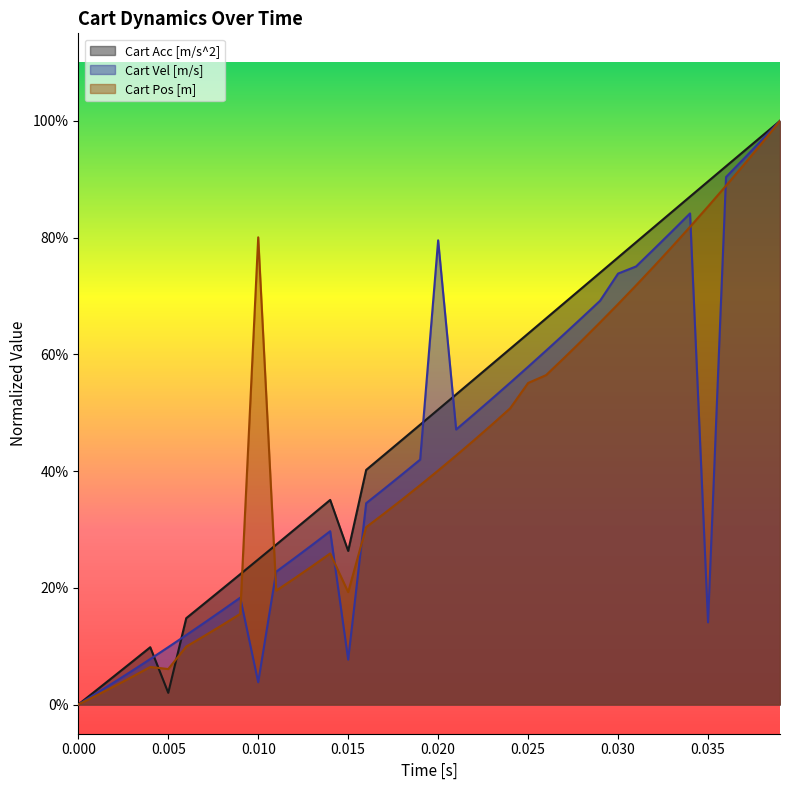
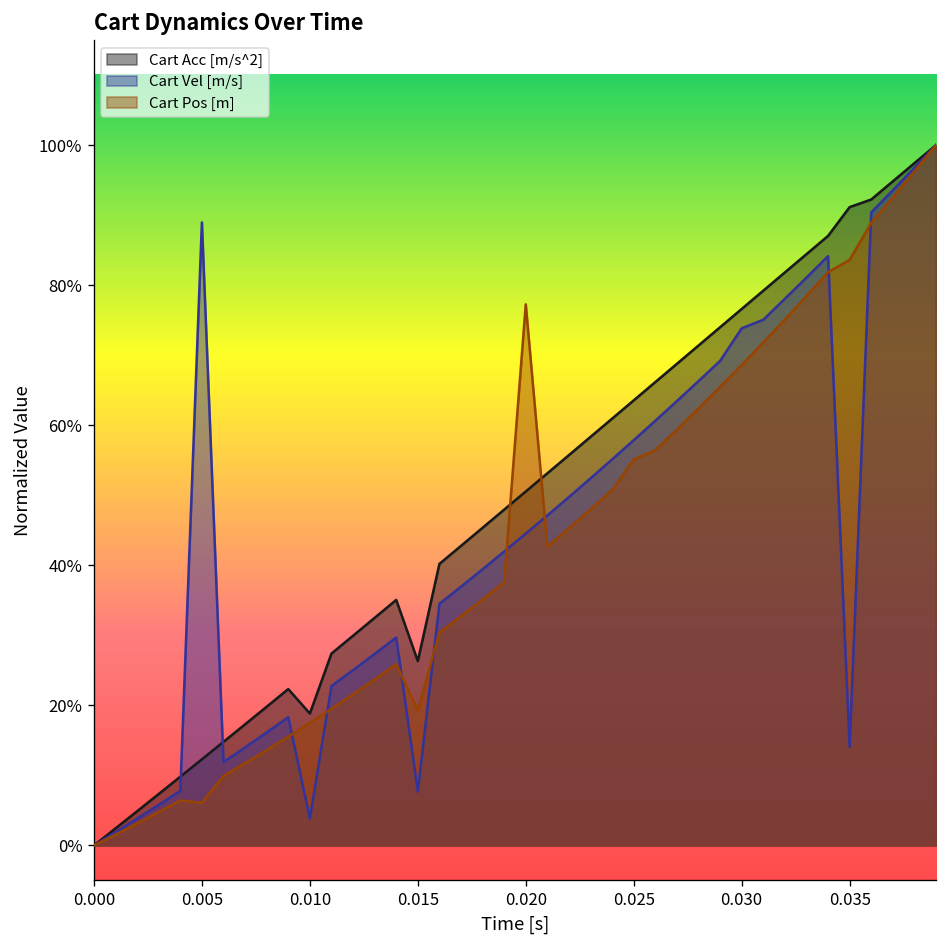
  {
    "Cart Acc [m/s^2]": {
-     "0.005": "2%",
-     "0.010": "25%",
+     "0.005": "12%",
+     "0.010": "19%",
      "0.015": "26%",
      "0.020": "51%",
      "0.025": "64%",
      "0.030": "77%",
-     "0.035": "90%"
+     "0.035": "91%"
    },
    "Cart Vel [m/s]": {
-     "0.005": "10%",
+     "0.005": "89%",
      "0.010": "4%",
      "0.015": "8%",
-     "0.020": "80%",
+     "0.020": "45%",
      "0.025": "58%",
      "0.030": "74%",
      "0.035": "14%"
    },
    "Cart Pos [m]": {
      "0.005": "6%",
-     "0.010": "80%",
+     "0.010": "17%",
      "0.015": "19%",
-     "0.020": "40%",
+     "0.020": "77%",
      "0.025": "55%",
      "0.030": "69%",
-     "0.035": "85%"
+     "0.035": "84%"
    }
  }
